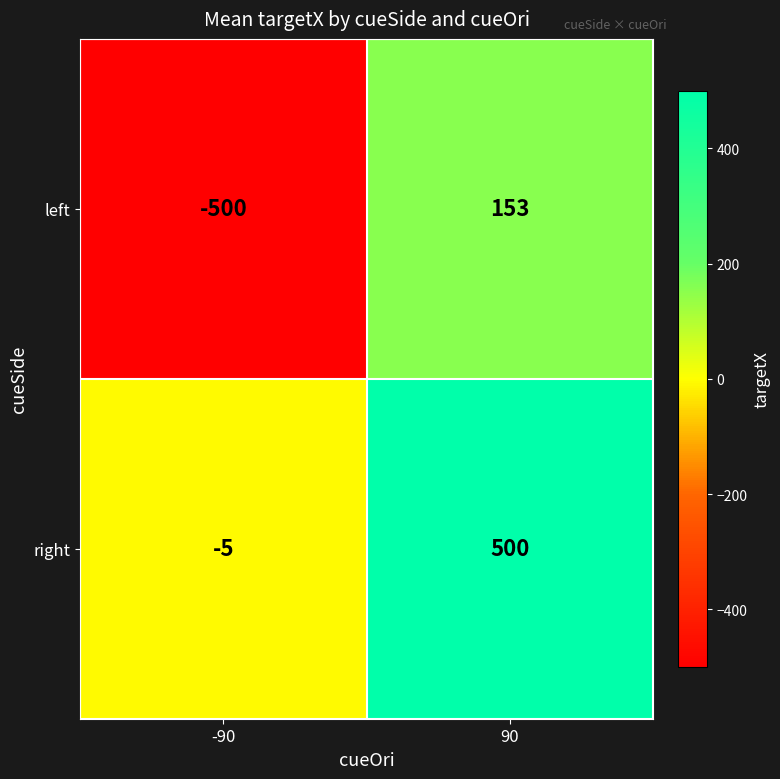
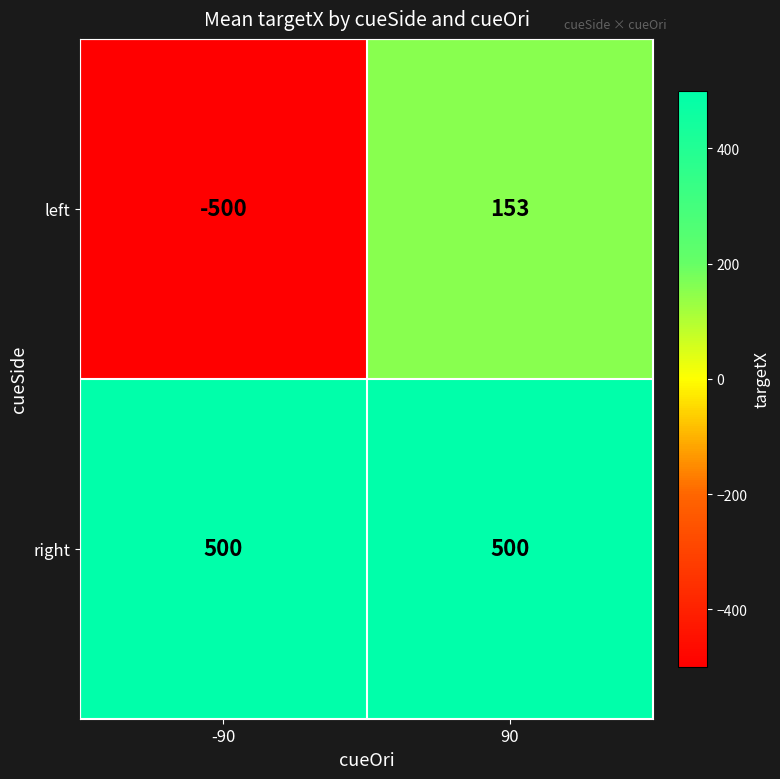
  {
    "left": {
      "-90": -500,
      "90": 153
    },
    "right": {
-     "-90": -5,
+     "-90": 500,
      "90": 500
    }
  }
